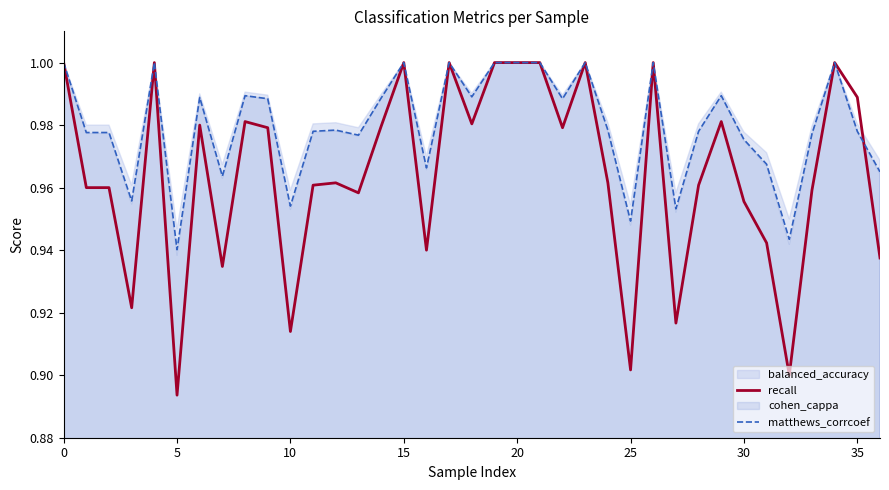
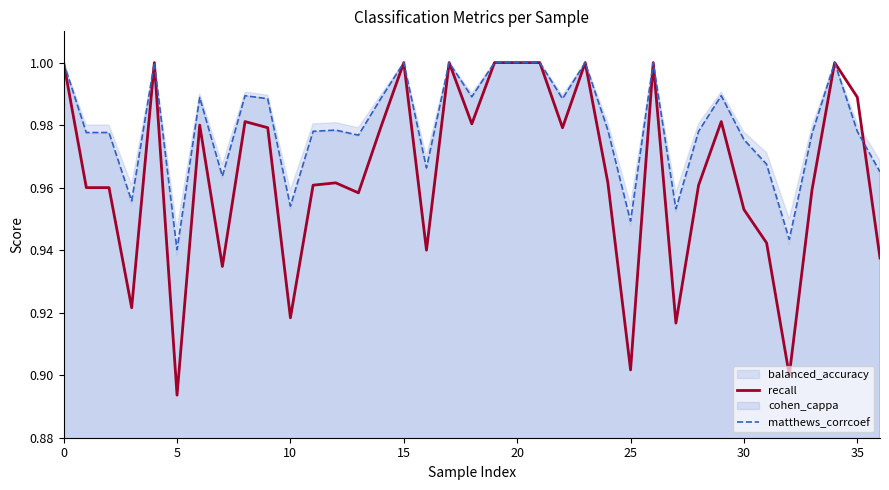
  {
    "recall": {
      "5": 0.894,
-     "10": 0.914,
+     "10": 0.918,
      "25": 0.902,
-     "30": 0.956,
+     "30": 0.953,
      "35": 0.989
    }
  }
